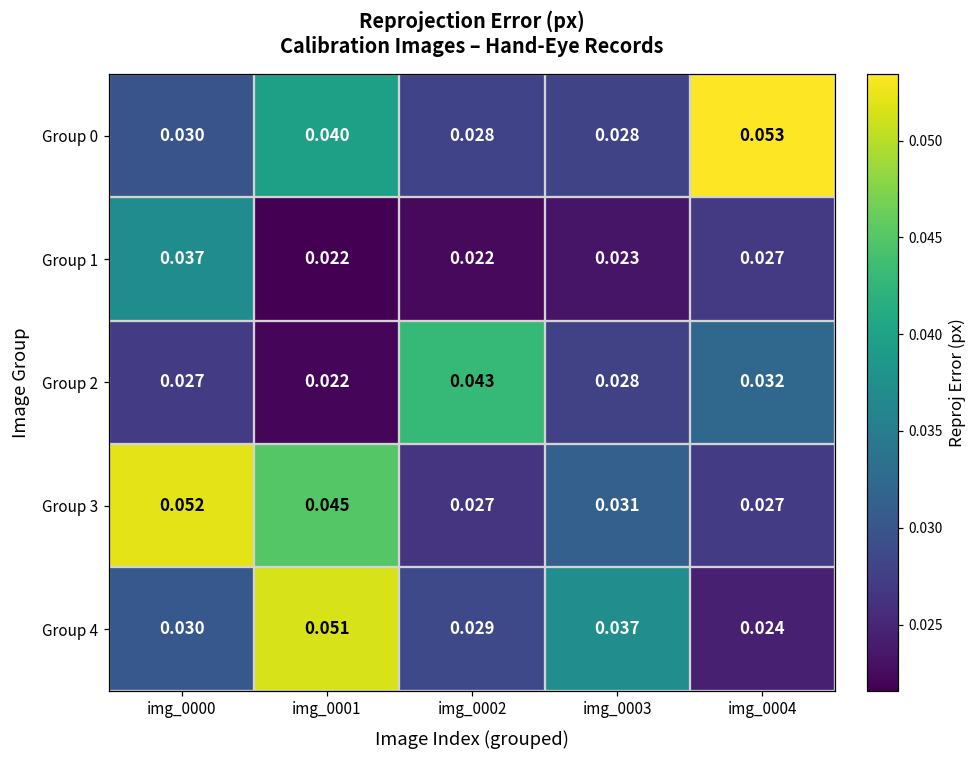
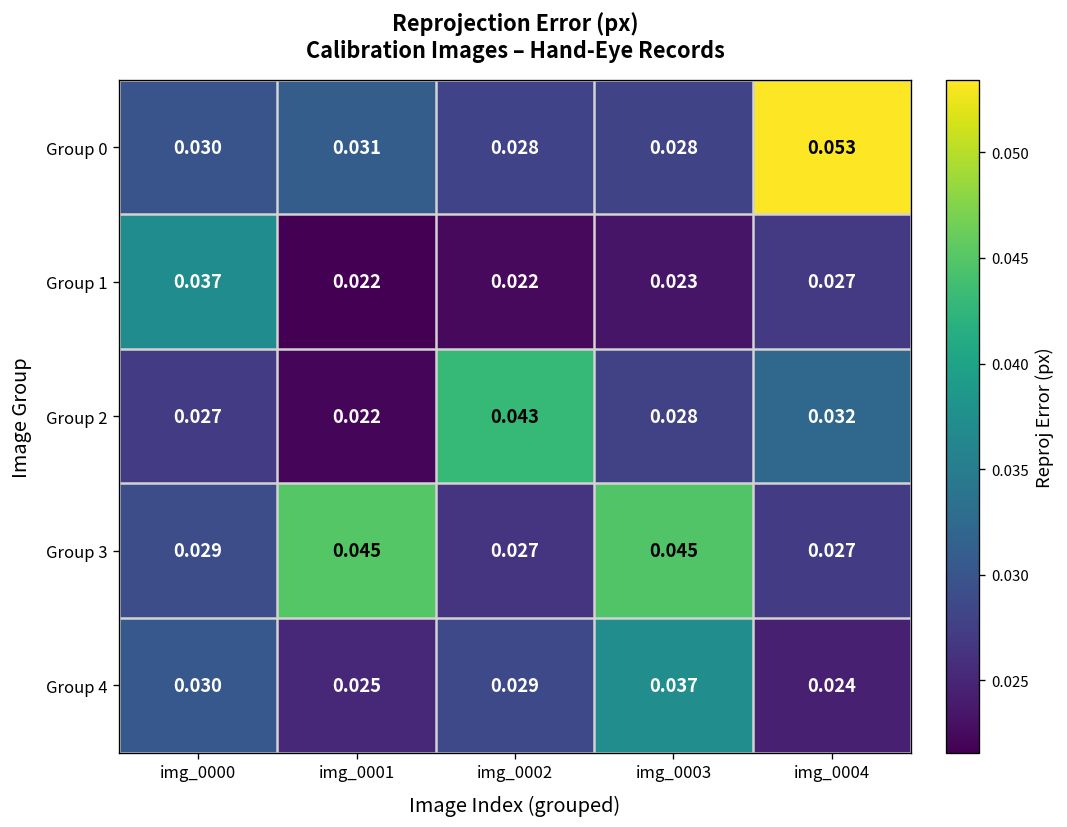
  {
    "Group 0": {
      "img_0000": 0.030,
-     "img_0001": 0.040,
+     "img_0001": 0.031,
      "img_0002": 0.028,
      "img_0003": 0.028,
      "img_0004": 0.053
    },
    "Group 1": {
      "img_0000": 0.037,
      "img_0001": 0.022,
      "img_0002": 0.022,
      "img_0003": 0.023,
      "img_0004": 0.027
    },
    "Group 2": {
      "img_0000": 0.027,
      "img_0001": 0.022,
      "img_0002": 0.043,
      "img_0003": 0.028,
      "img_0004": 0.032
    },
    "Group 3": {
-     "img_0000": 0.052,
+     "img_0000": 0.029,
      "img_0001": 0.045,
      "img_0002": 0.027,
-     "img_0003": 0.031,
+     "img_0003": 0.045,
      "img_0004": 0.027
    },
    "Group 4": {
      "img_0000": 0.030,
-     "img_0001": 0.051,
+     "img_0001": 0.025,
      "img_0002": 0.029,
      "img_0003": 0.037,
      "img_0004": 0.024
    }
  }
